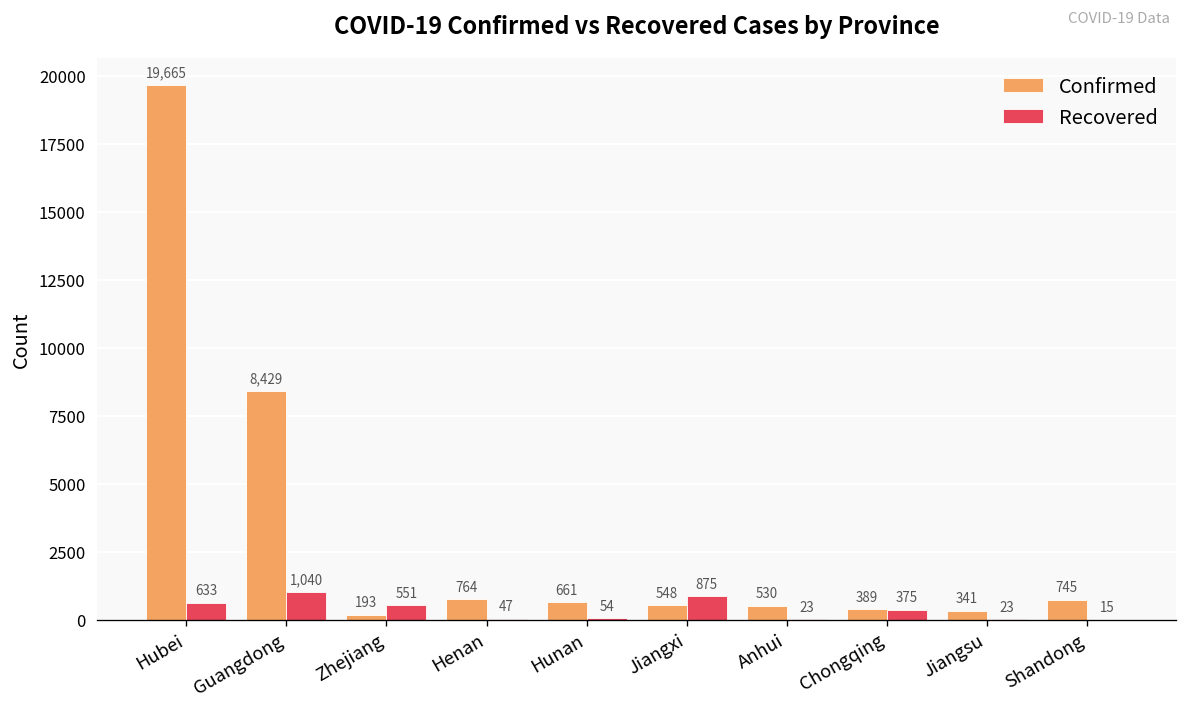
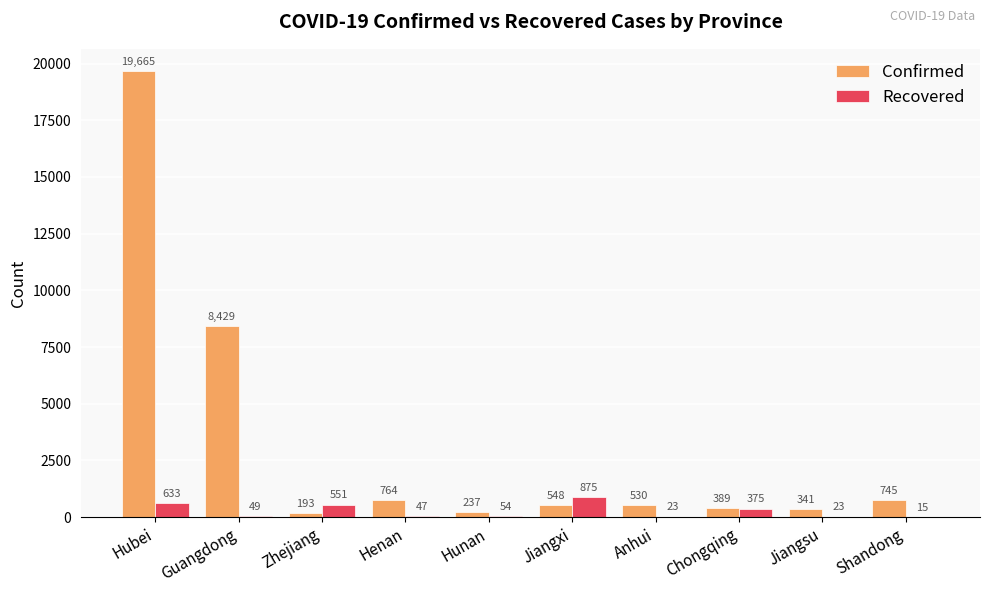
  {
    "Confirmed": {
      "Hubei": "19,665",
      "Guangdong": "8,429",
      "Zhejiang": "193",
      "Henan": "764",
-     "Hunan": "661",
+     "Hunan": "237",
      "Jiangxi": "548",
      "Anhui": "530",
      "Chongqing": "389",
      "Jiangsu": "341",
      "Shandong": "745"
    },
    "Recovered": {
      "Hubei": "633",
-     "Guangdong": "1,040",
+     "Guangdong": "49",
      "Zhejiang": "551",
      "Henan": "47",
      "Hunan": "54",
      "Jiangxi": "875",
      "Anhui": "23",
      "Chongqing": "375",
      "Jiangsu": "23",
      "Shandong": "15"
    }
  }
